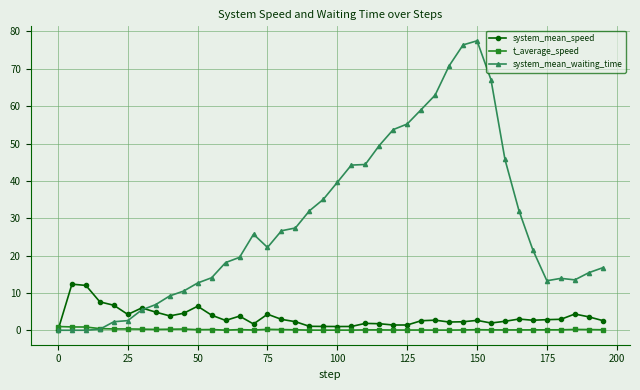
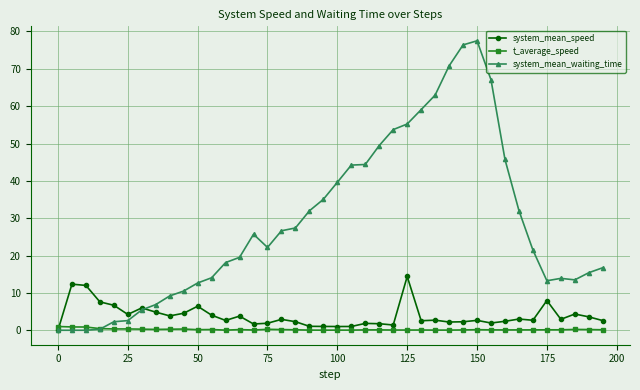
  {
    "system_mean_speed": {
      "25": 4,
      "50": 6,
-     "75": 4,
+     "75": 2,
      "100": 1,
-     "125": 1,
+     "125": 14,
      "150": 3,
-     "175": 3
+     "175": 8
    }
  }
